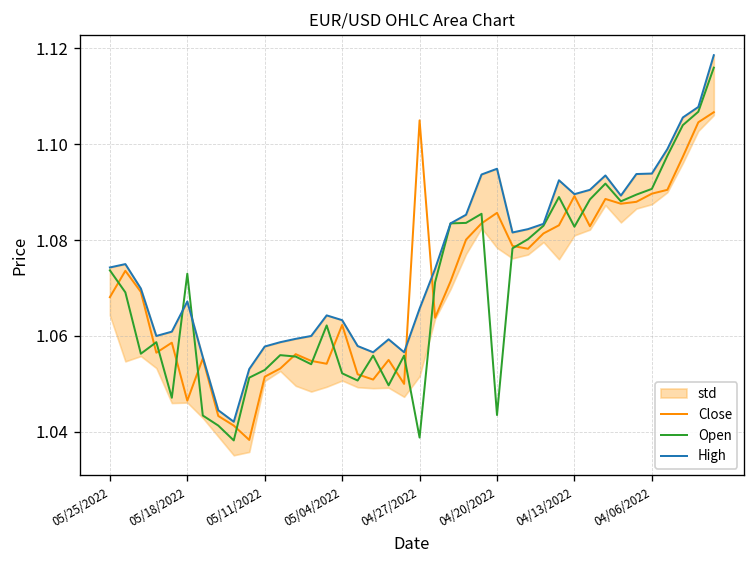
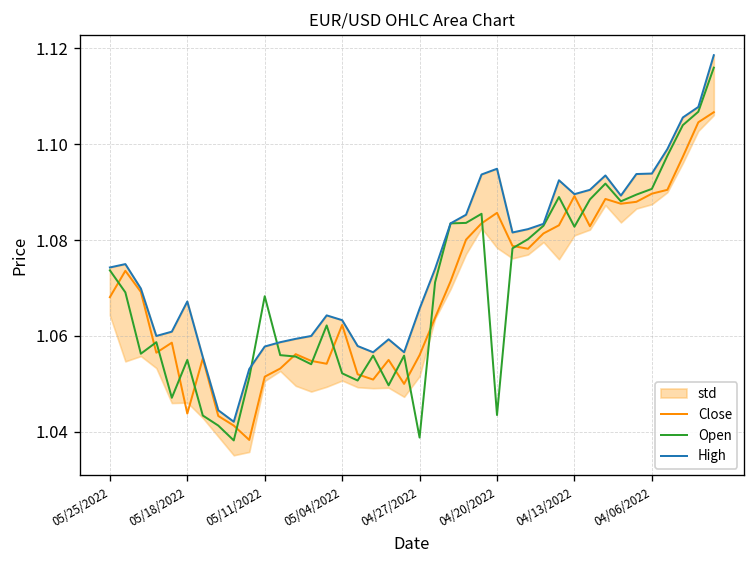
  {
    "Close": {
      "05/25/2022": 1.068,
-     "05/18/2022": 1.047,
+     "05/18/2022": 1.044,
      "05/11/2022": 1.052,
      "05/04/2022": 1.062,
-     "04/27/2022": 1.105,
+     "04/27/2022": 1.056,
      "04/20/2022": 1.086,
      "04/06/2022": 1.090
    },
    "Open": {
-     "05/18/2022": 1.073,
-     "05/11/2022": 1.053,
+     "05/18/2022": 1.055,
+     "05/11/2022": 1.068,
      "05/04/2022": 1.052,
      "04/27/2022": 1.039,
      "04/20/2022": 1.044,
      "04/13/2022": 1.083,
      "04/06/2022": 1.091
    },
    "std": {
      "05/18/2022": 1.067,
      "05/11/2022": 1.058,
      "05/04/2022": 1.063,
      "04/27/2022": 1.066,
      "04/20/2022": 1.095,
      "04/06/2022": 1.094
    }
  }
